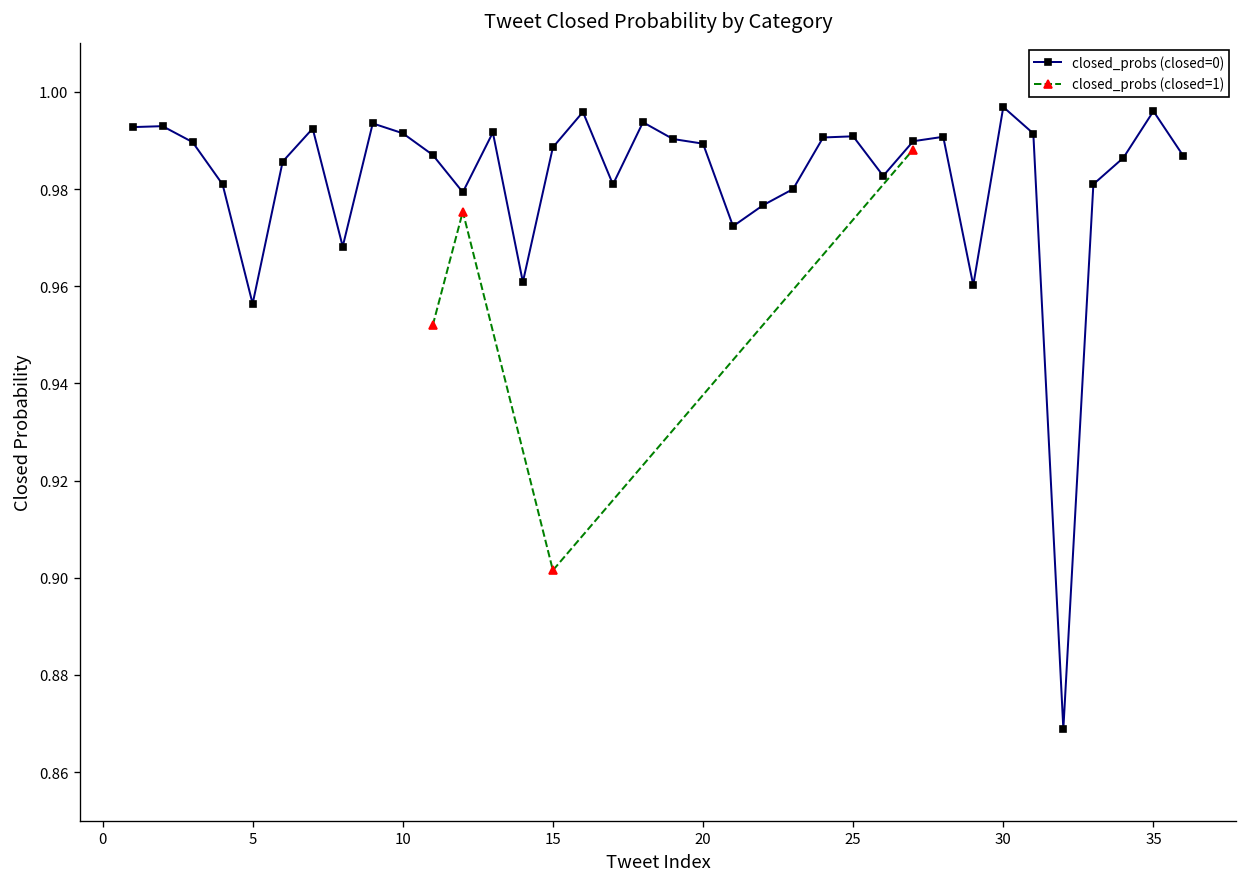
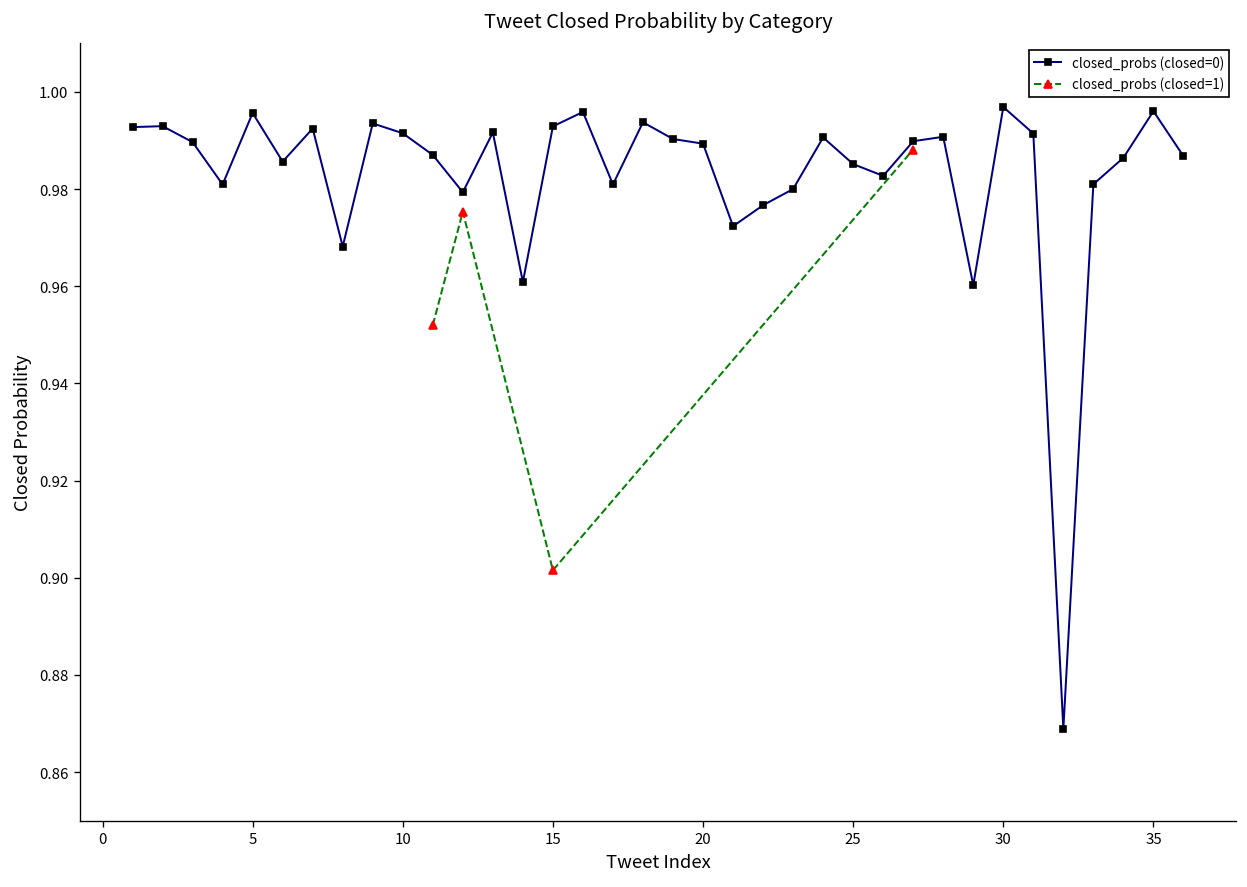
  {
    "closed_probs (closed=0)": {
-     "5": 0.956,
+     "5": 0.996,
      "10": 0.991,
-     "15": 0.989,
+     "15": 0.993,
      "20": 0.989,
-     "25": 0.991,
+     "25": 0.985,
      "30": 0.997,
      "35": 0.996
    },
    "closed_probs (closed=1)": {
      "15": 0.902
    }
  }
